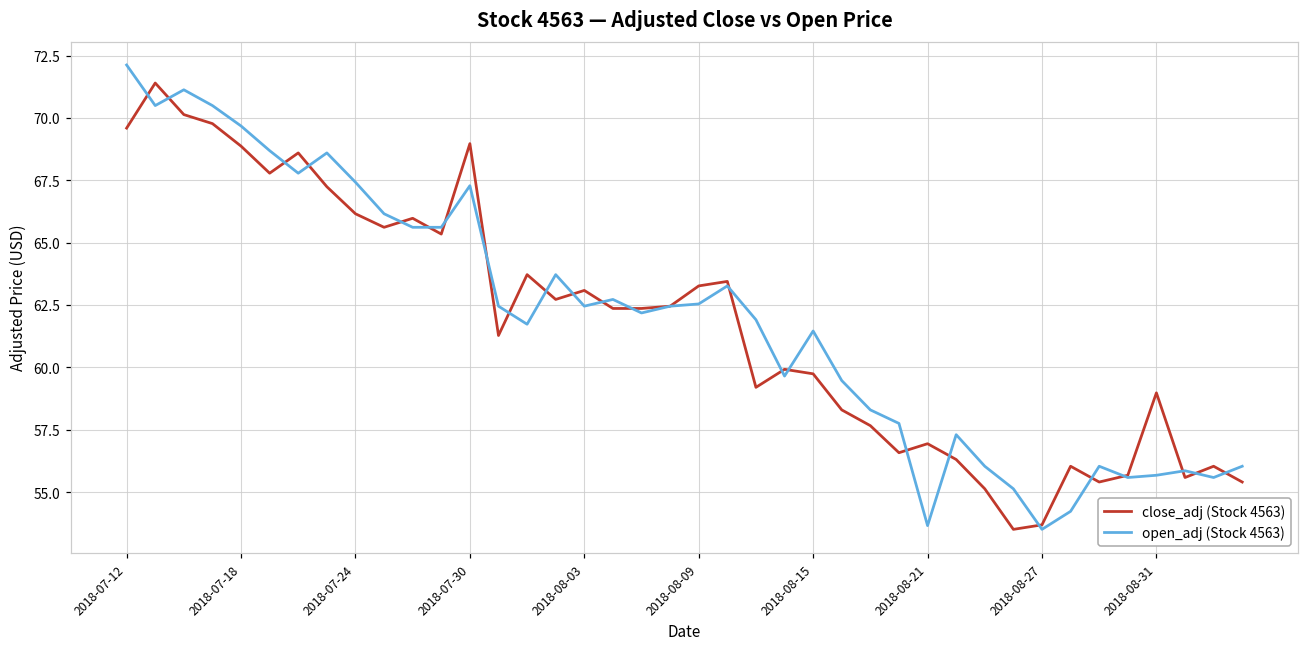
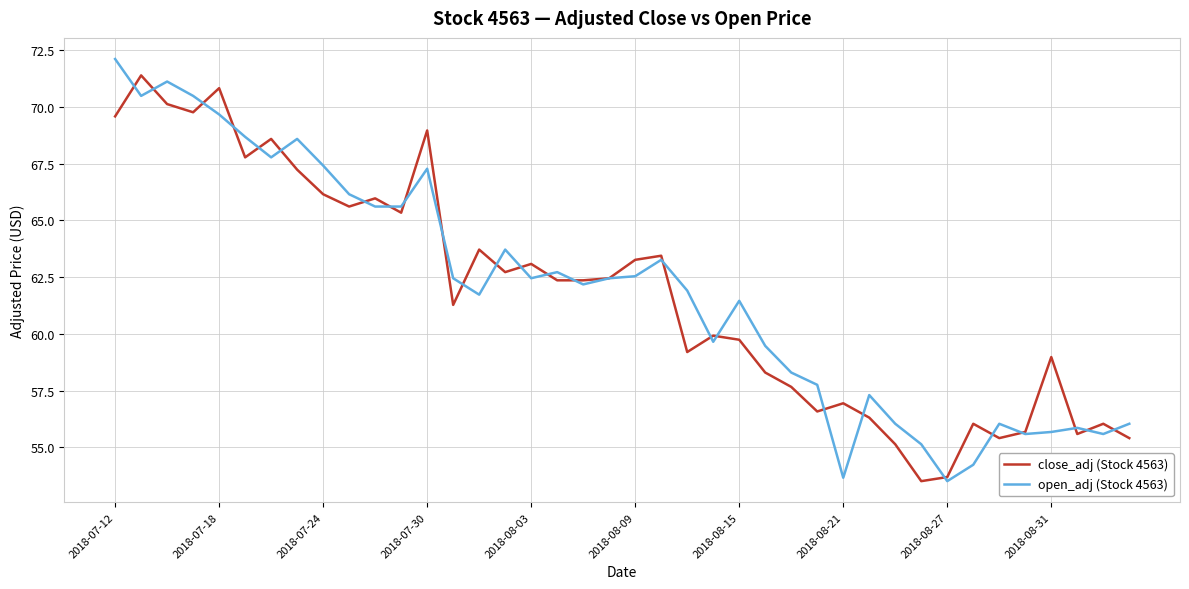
  {
    "close_adj (Stock 4563)": {
      "2018-07-12": 69.6,
-     "2018-07-18": 68.9,
+     "2018-07-18": 70.8,
      "2018-07-24": 66.2,
      "2018-07-30": 69.0,
      "2018-08-03": 63.1,
      "2018-08-09": 63.3,
      "2018-08-15": 59.7,
      "2018-08-21": 56.9,
      "2018-08-27": 53.7,
      "2018-08-31": 59.0
    },
    "open_adj (Stock 4563)": {
      "2018-07-12": 72.1,
      "2018-07-18": 69.7,
      "2018-07-24": 67.4,
      "2018-07-30": 67.3,
      "2018-08-03": 62.5,
      "2018-08-09": 62.5,
      "2018-08-15": 61.5,
      "2018-08-21": 53.7,
      "2018-08-27": 53.5,
      "2018-08-31": 55.7
    }
  }
